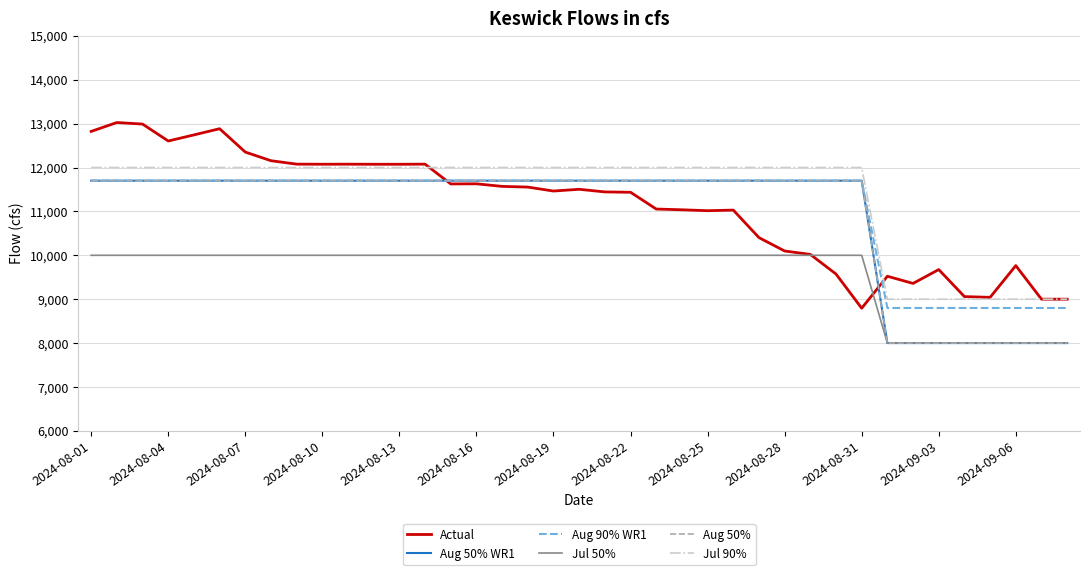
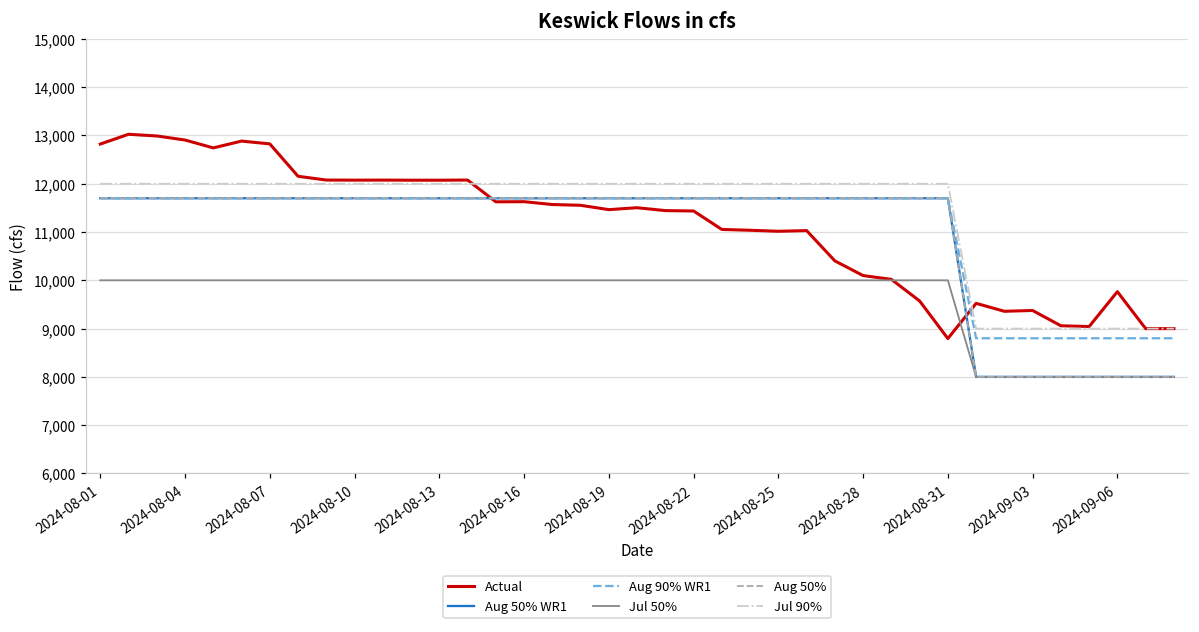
  {
    "Actual": {
      "2024-08-01": "12,800",
-     "2024-08-04": "12,600",
-     "2024-08-07": "12,400",
+     "2024-08-04": "12,900",
+     "2024-08-07": "12,800",
      "2024-08-10": "12,100",
      "2024-08-13": "12,100",
      "2024-08-16": "11,600",
      "2024-08-19": "11,500",
      "2024-08-22": "11,400",
      "2024-08-25": "11,000",
      "2024-08-28": "10,100",
      "2024-08-31": "8,800",
-     "2024-09-03": "9,700",
+     "2024-09-03": "9,400",
      "2024-09-06": "9,800"
    },
    "Aug 90% WR1": {
      "2024-09-03": "8,800",
      "2024-09-06": "8,800"
    }
  }
